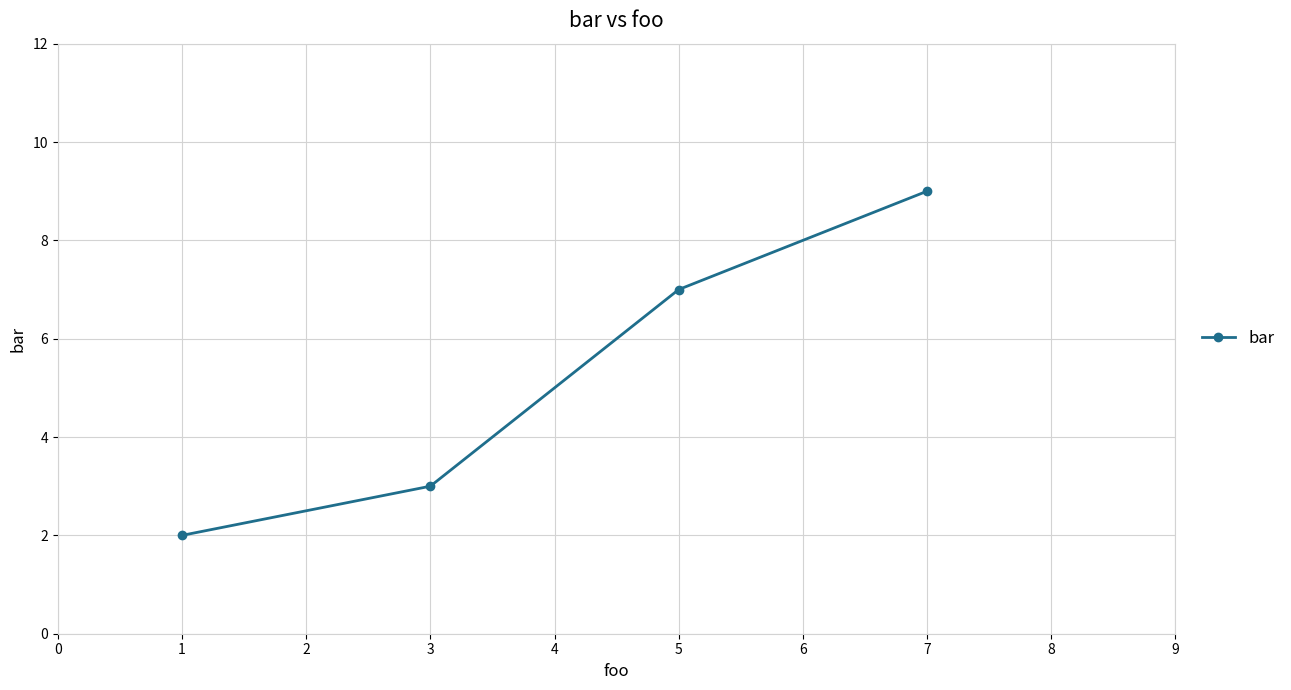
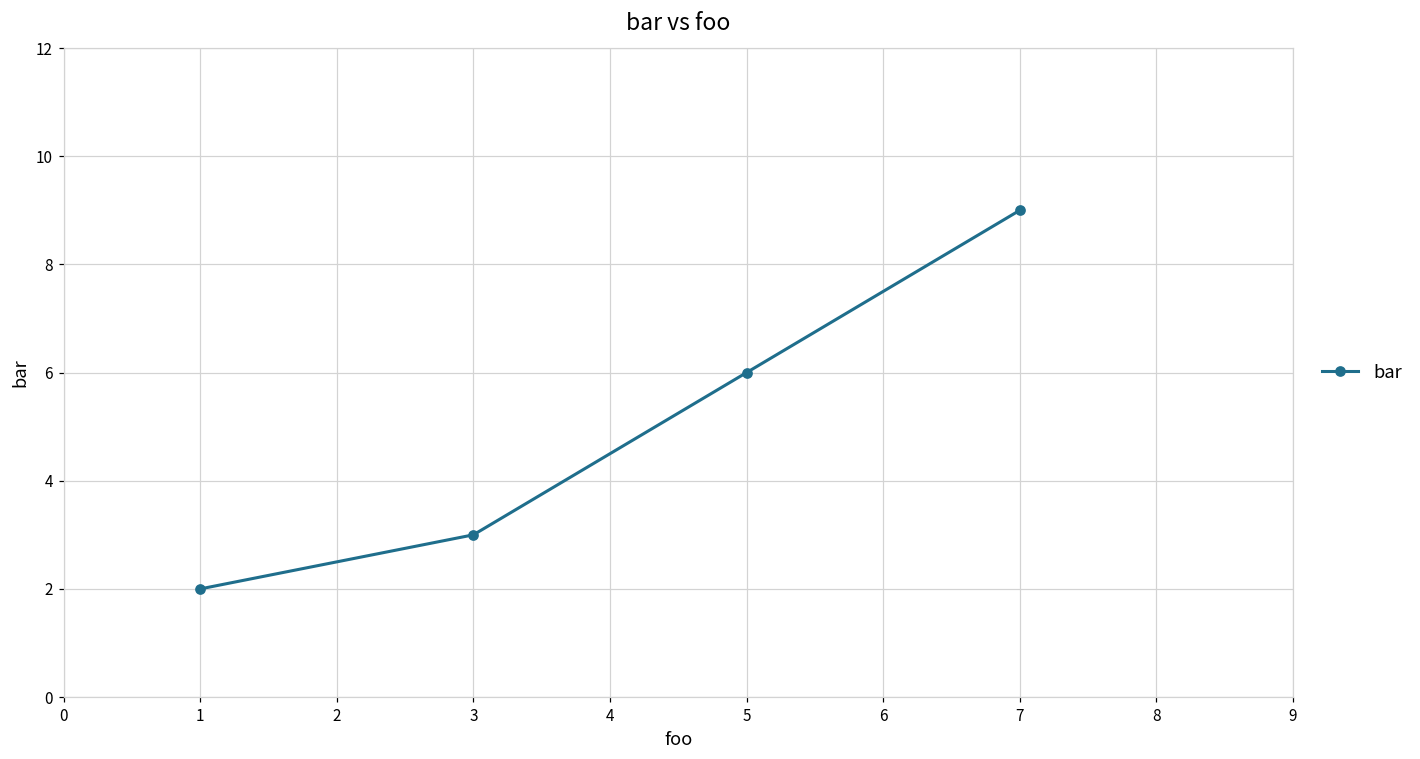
  {
    "1": 2,
    "3": 3,
-   "5": 7,
+   "5": 6,
    "7": 9
  }
